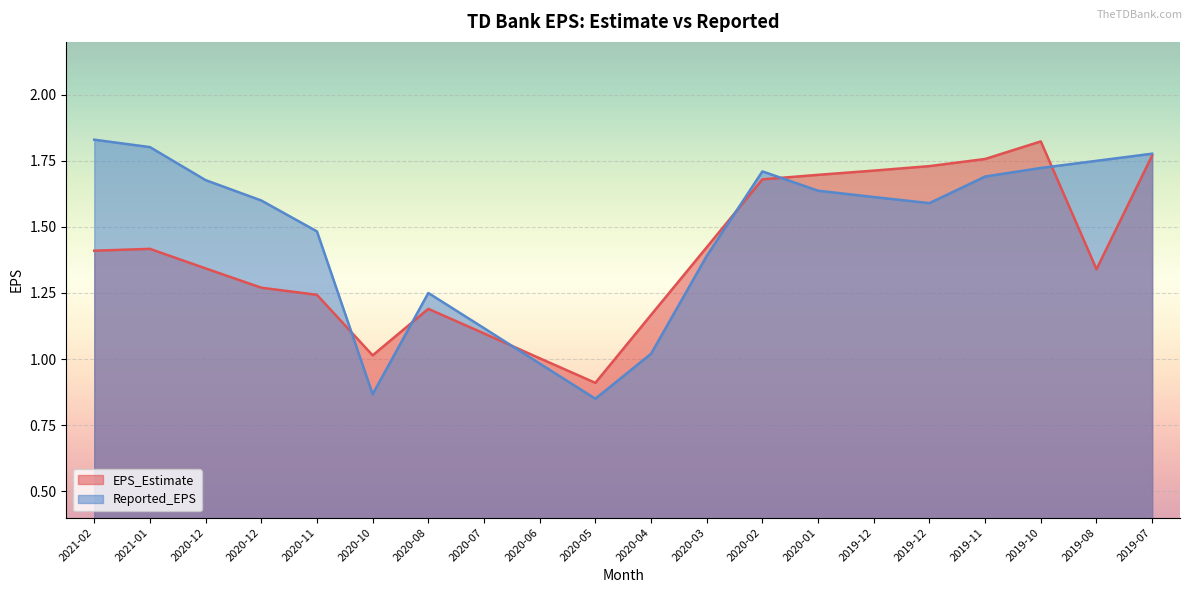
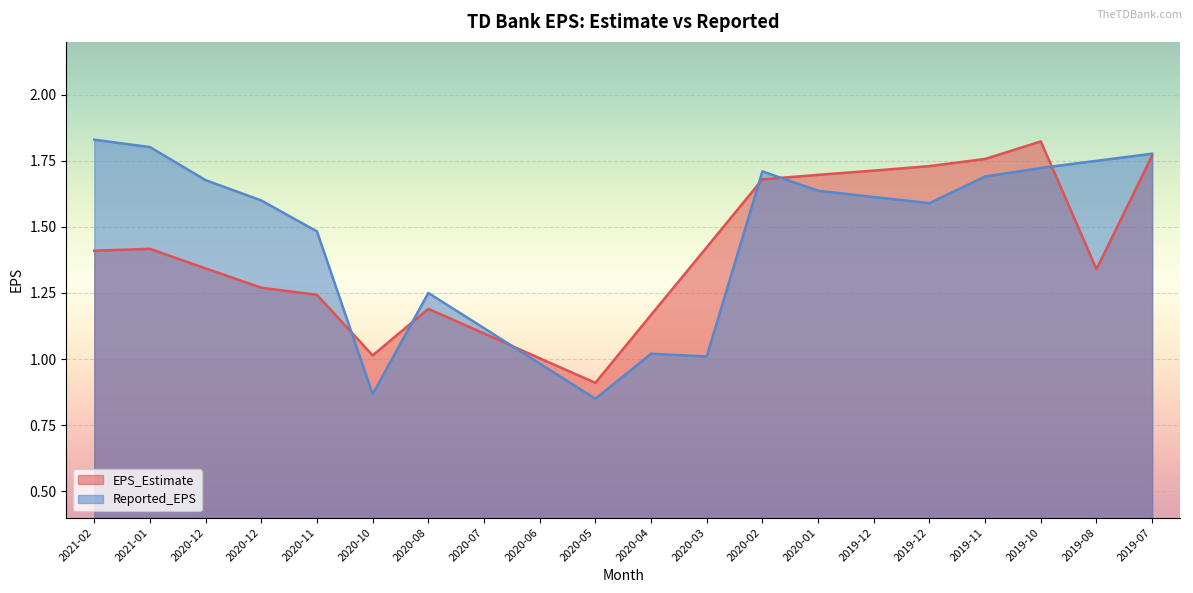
  {
    "EPS_Estimate": {
      "2021-02": 1.41,
      "2021-01": 1.42,
      "2020-11": 1.24,
      "2020-10": 1.01,
      "2020-08": 1.19,
      "2020-07": 1.10,
      "2020-06": 1.00,
      "2020-05": 0.91,
      "2020-04": 1.17,
      "2020-03": 1.42,
      "2020-02": 1.68,
      "2020-01": 1.70,
      "2019-11": 1.76,
      "2019-10": 1.82,
      "2019-08": 1.34
    },
    "Reported_EPS": {
      "2021-02": 1.83,
      "2021-01": 1.80,
      "2020-11": 1.48,
      "2020-10": 0.87,
      "2020-08": 1.25,
      "2020-07": 1.12,
      "2020-06": 0.98,
      "2020-05": 0.85,
      "2020-04": 1.02,
-     "2020-03": 1.39,
+     "2020-03": 1.01,
      "2020-02": 1.71,
      "2020-01": 1.64,
      "2019-11": 1.69,
      "2019-10": 1.72,
      "2019-08": 1.75
    }
  }
